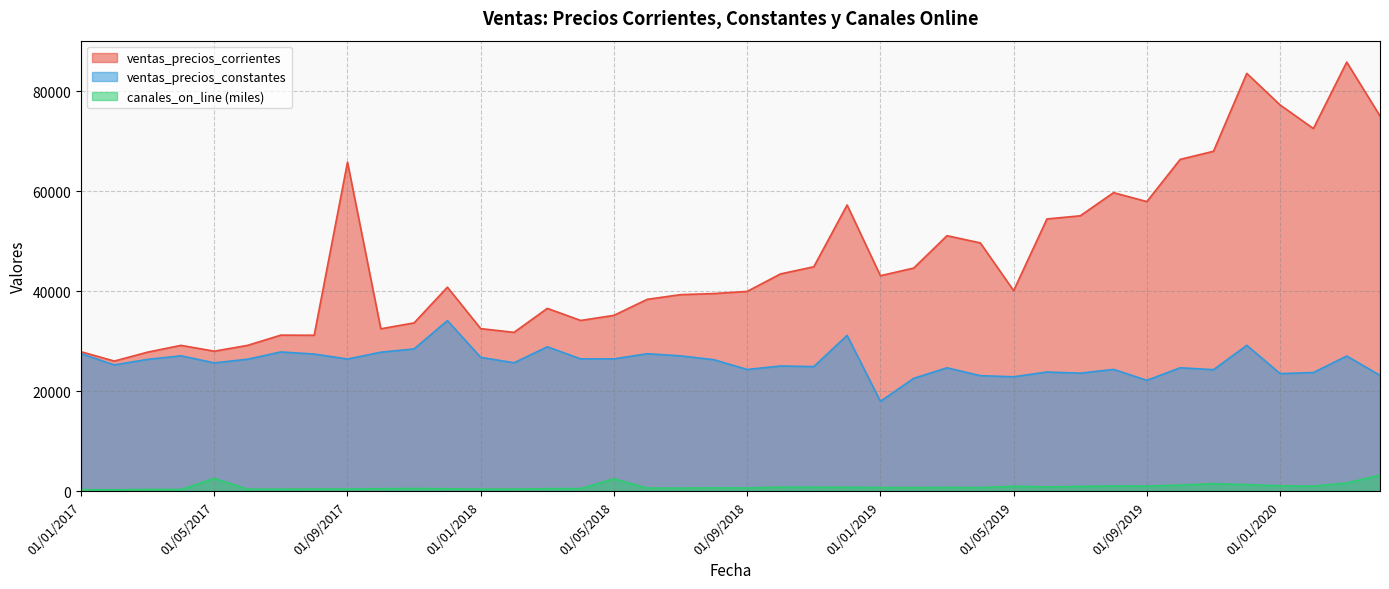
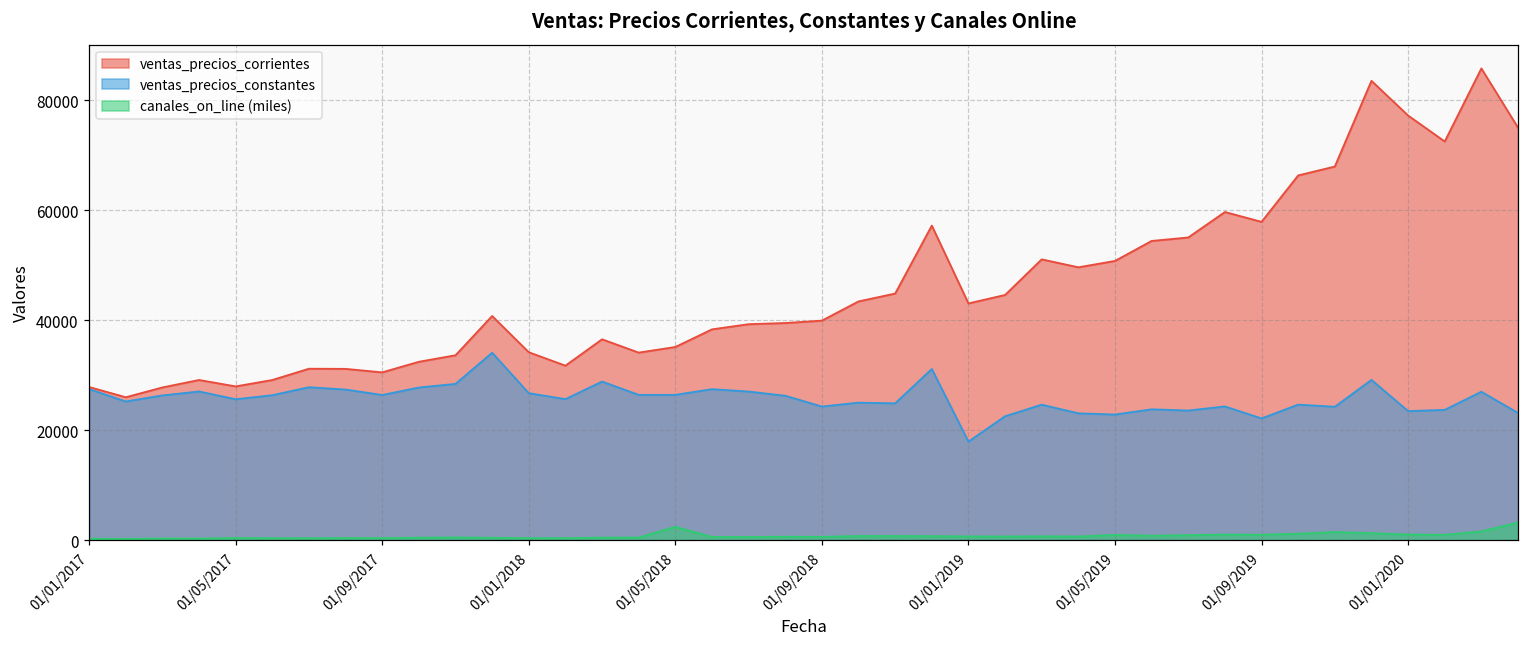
  {
    "ventas_precios_corrientes": {
      "01/05/2017": 28000,
-     "01/09/2017": 66000,
-     "01/01/2018": 32000,
+     "01/09/2017": 31000,
+     "01/01/2018": 34000,
      "01/05/2018": 35000,
      "01/09/2018": 40000,
      "01/01/2019": 43000,
-     "01/05/2019": 40000,
+     "01/05/2019": 51000,
      "01/09/2019": 58000,
      "01/01/2020": 77000
    },
    "ventas_precios_constantes": {
      "01/05/2017": 26000,
      "01/09/2017": 26000,
      "01/01/2018": 27000,
      "01/05/2018": 26000,
      "01/09/2018": 24000,
      "01/01/2019": 18000,
      "01/05/2019": 23000,
      "01/09/2019": 22000,
      "01/01/2020": 23000
    },
    "canales_on_line (miles)": {
      "01/01/2017": 0,
-     "01/05/2017": 3000,
+     "01/05/2017": 0,
      "01/09/2017": 0,
      "01/01/2018": 0,
      "01/05/2018": 2000,
      "01/09/2018": 1000,
      "01/01/2019": 1000,
      "01/05/2019": 1000,
      "01/09/2019": 1000,
      "01/01/2020": 1000
    }
  }
